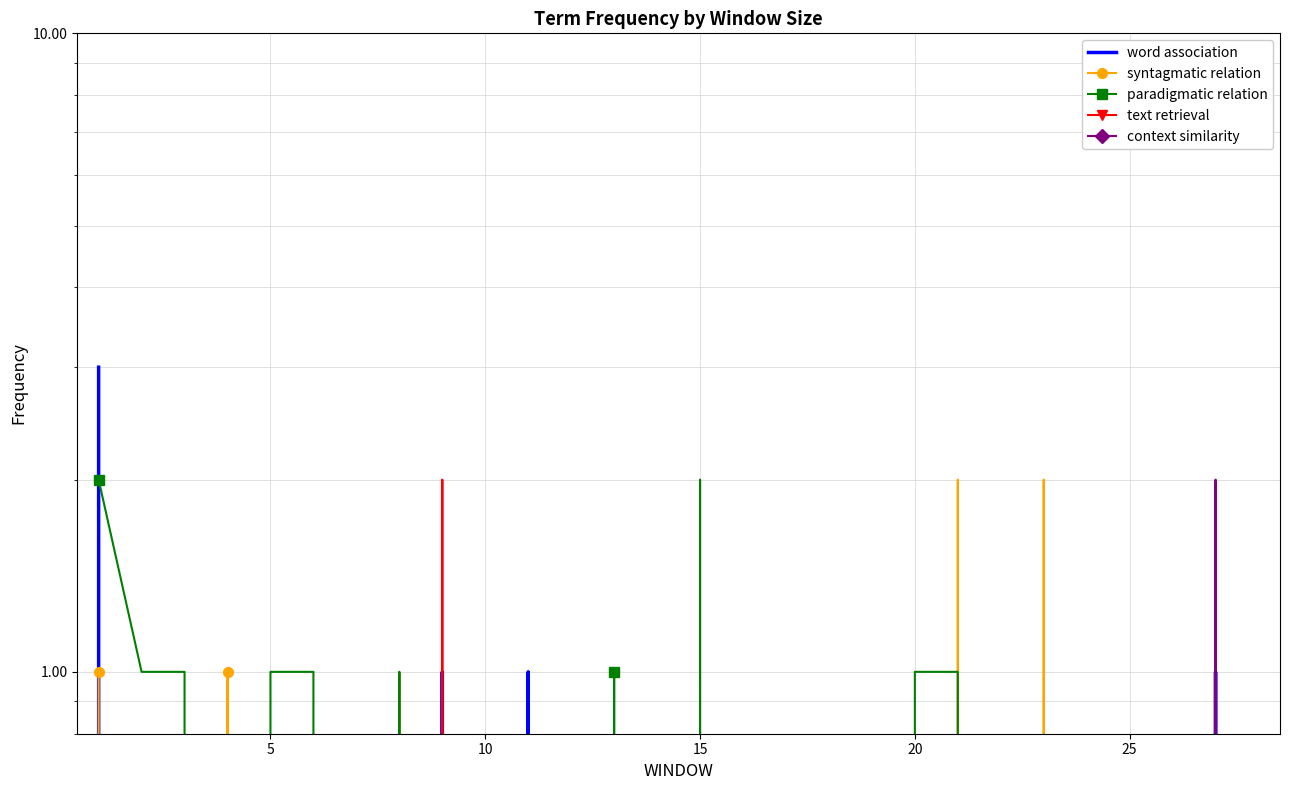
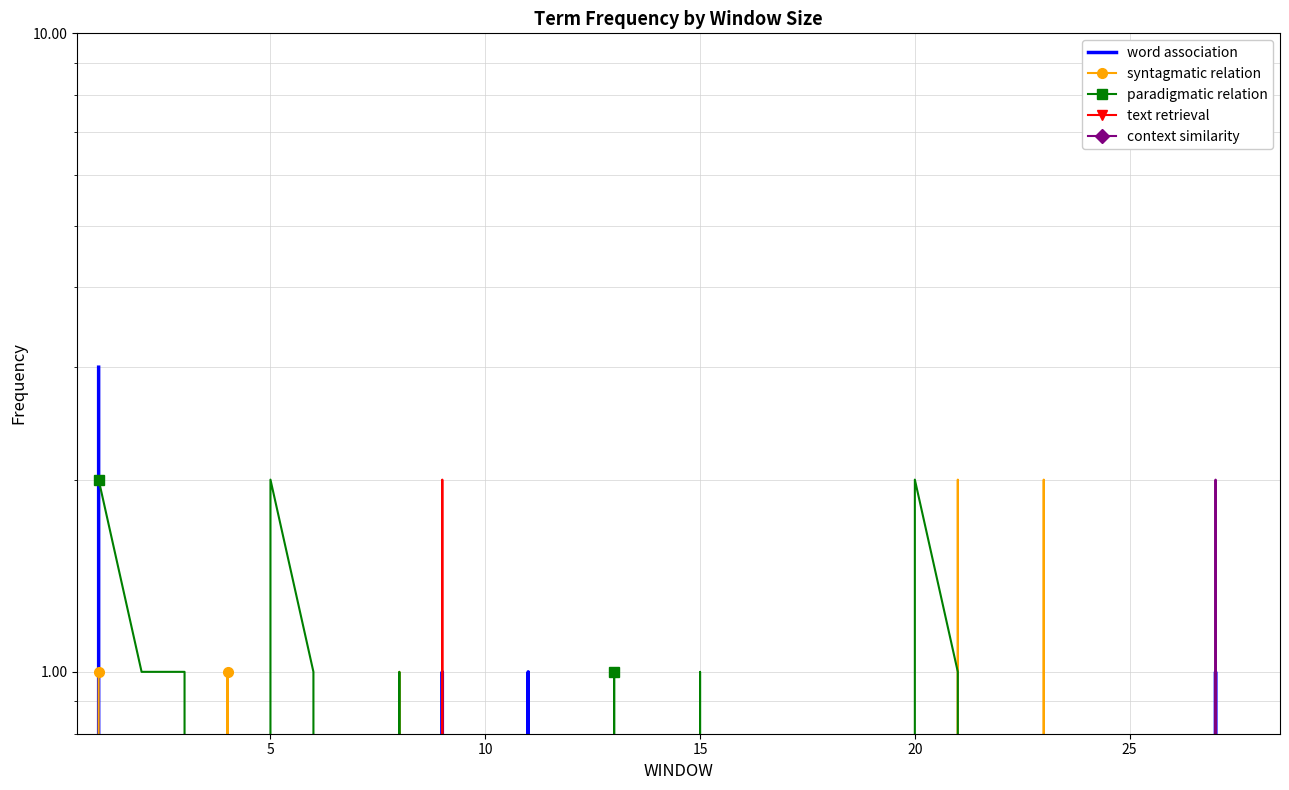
  {
    "paradigmatic relation": {
-     "5": 1,
-     "15": 2,
-     "20": 1
+     "5": 2,
+     "15": 1,
+     "20": 2
    }
  }
